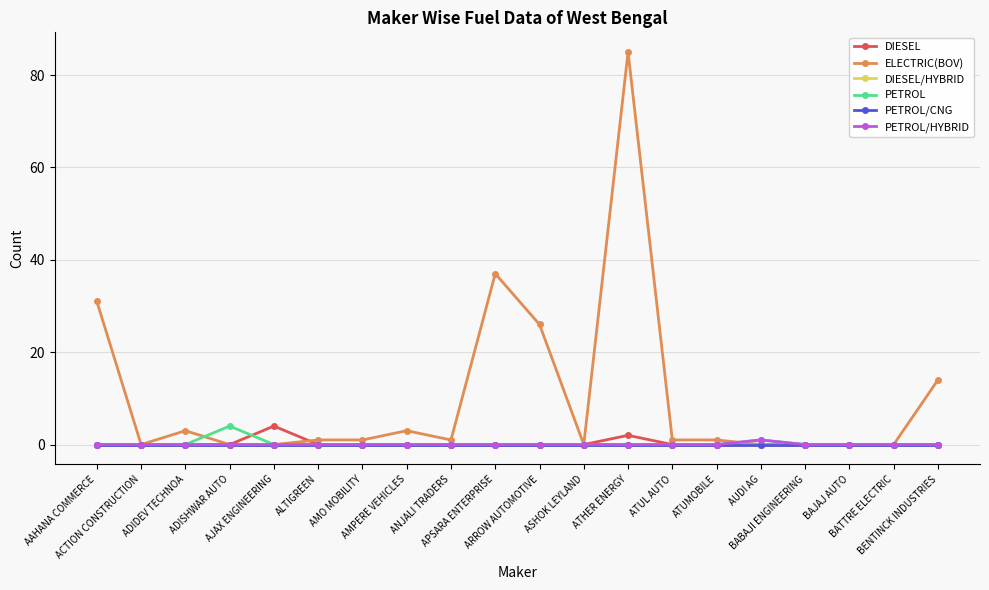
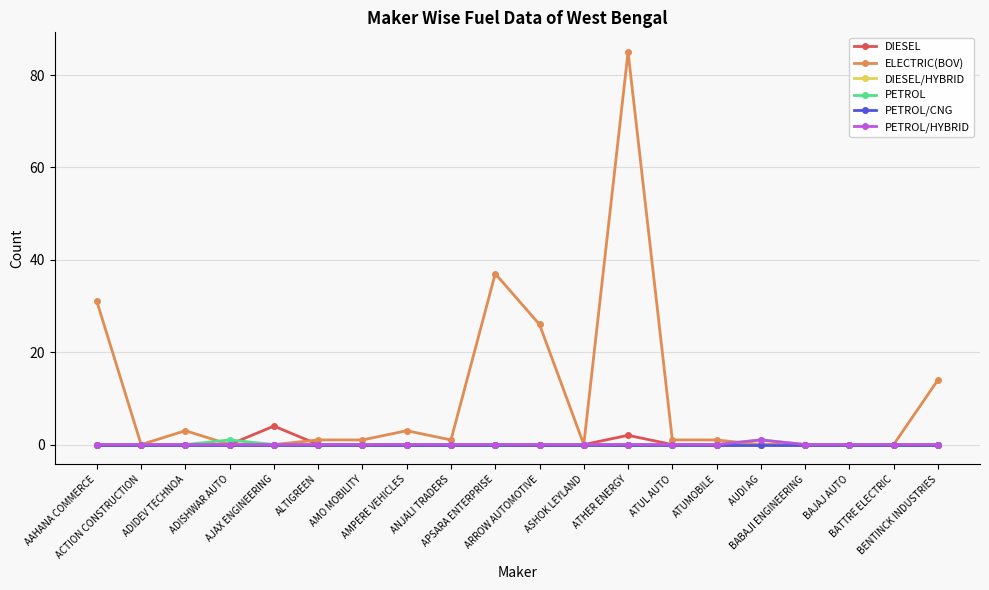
  {
    "PETROL": {
-     "ADISHWAR AUTO": 4
+     "ADISHWAR AUTO": 1
    }
  }
